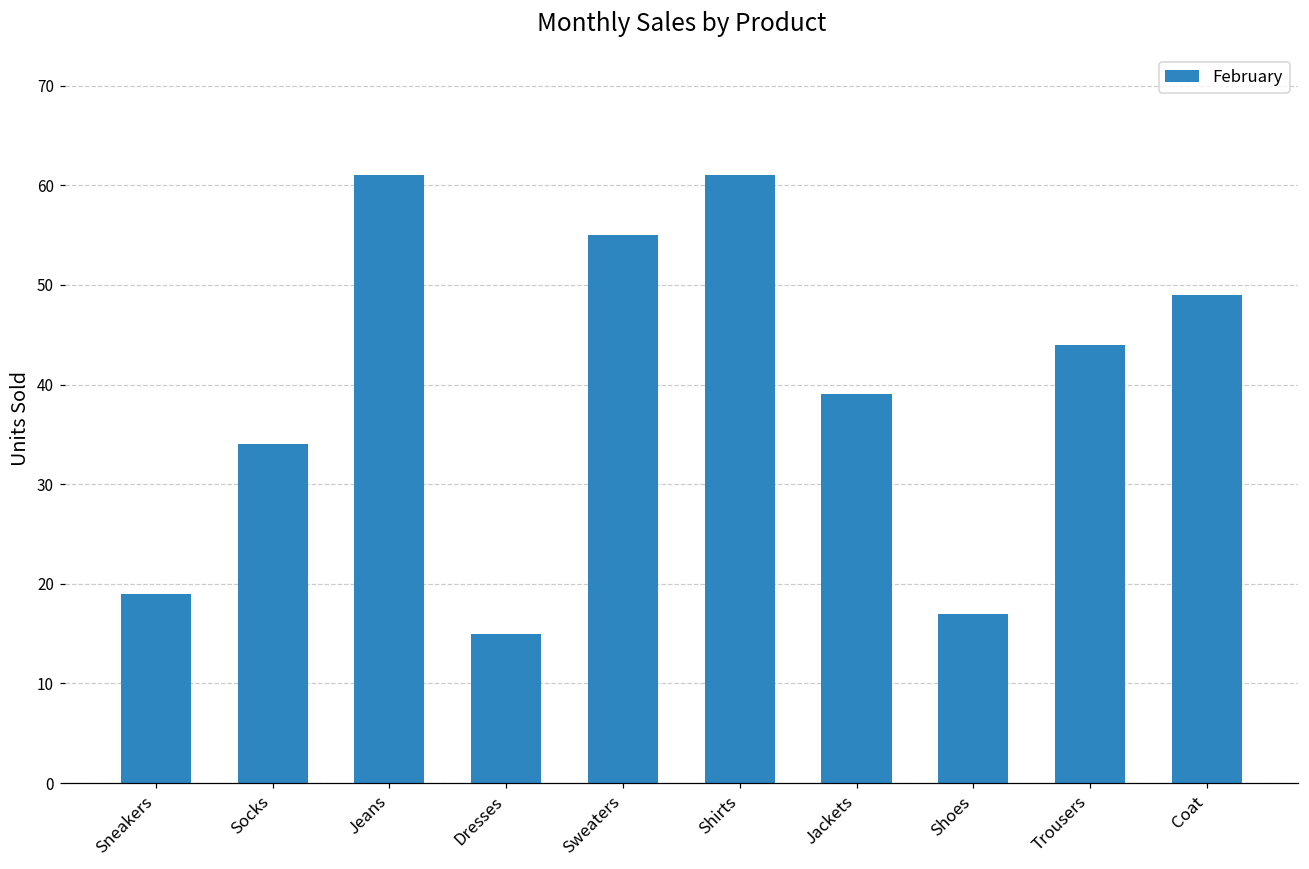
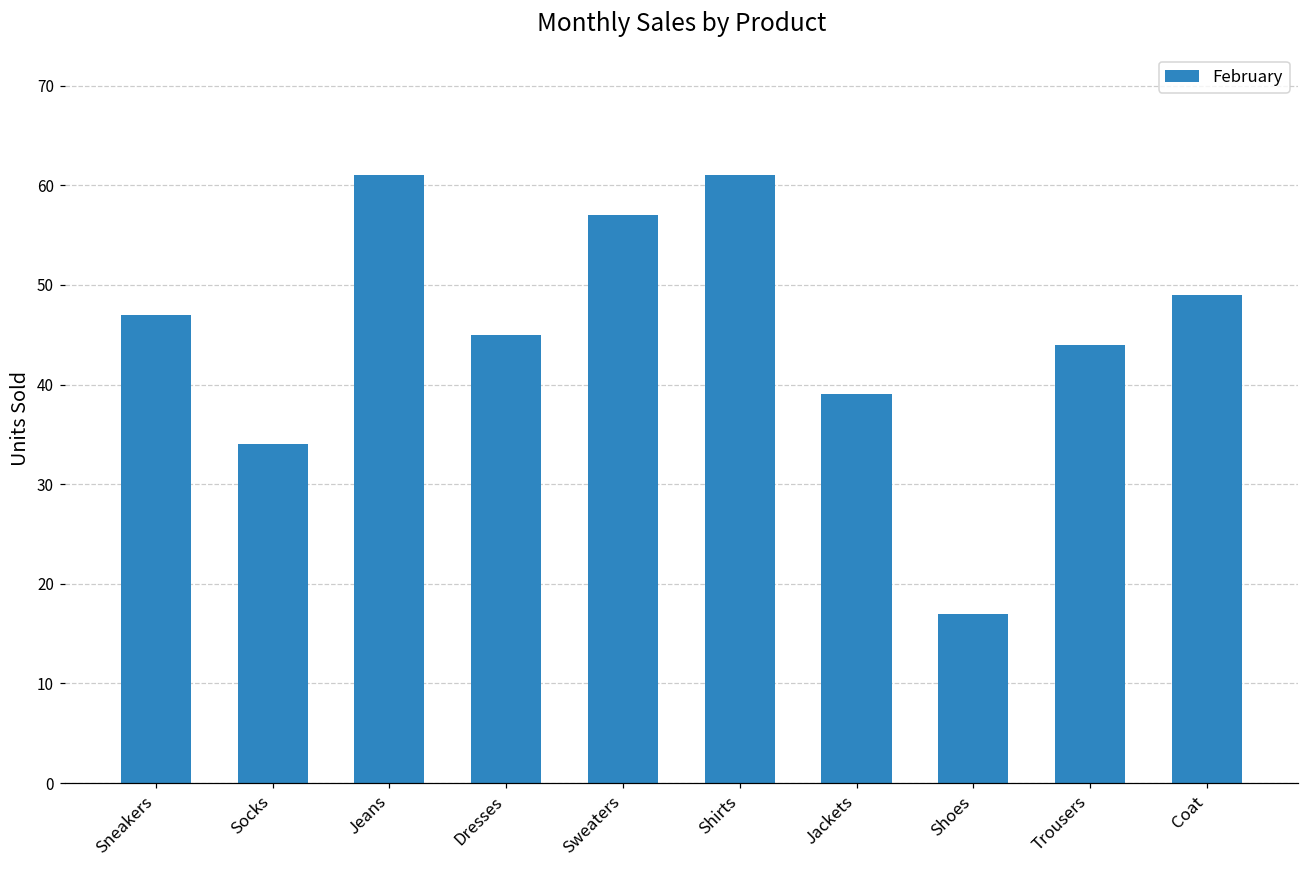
  {
-   "Sneakers": 19,
+   "Sneakers": 47,
    "Socks": 34,
    "Jeans": 61,
-   "Dresses": 15,
-   "Sweaters": 55,
+   "Dresses": 45,
+   "Sweaters": 57,
    "Shirts": 61,
    "Jackets": 39,
    "Shoes": 17,
    "Trousers": 44,
    "Coat": 49
  }
